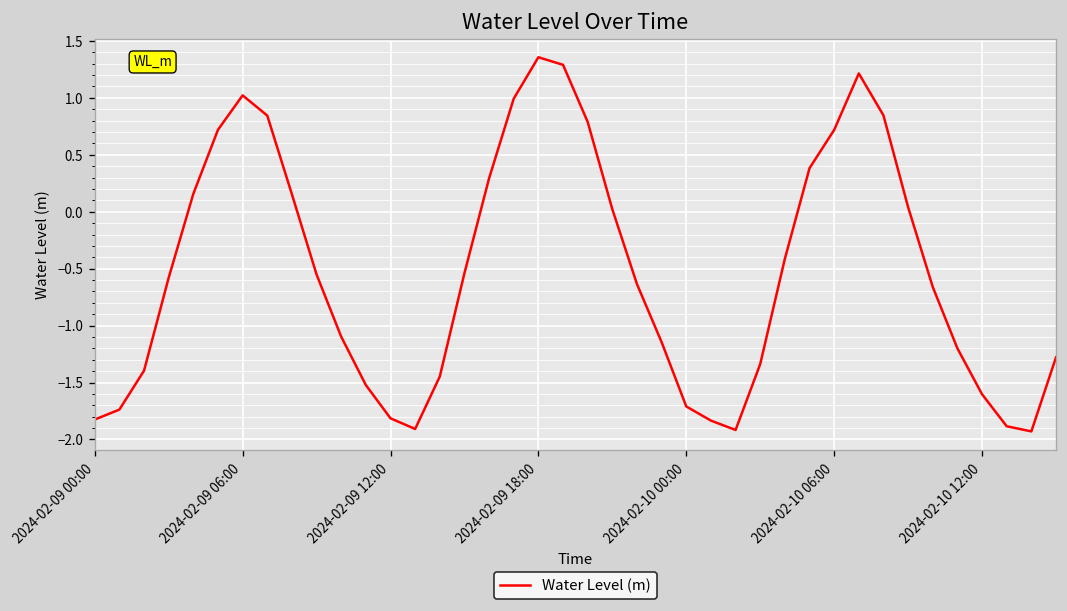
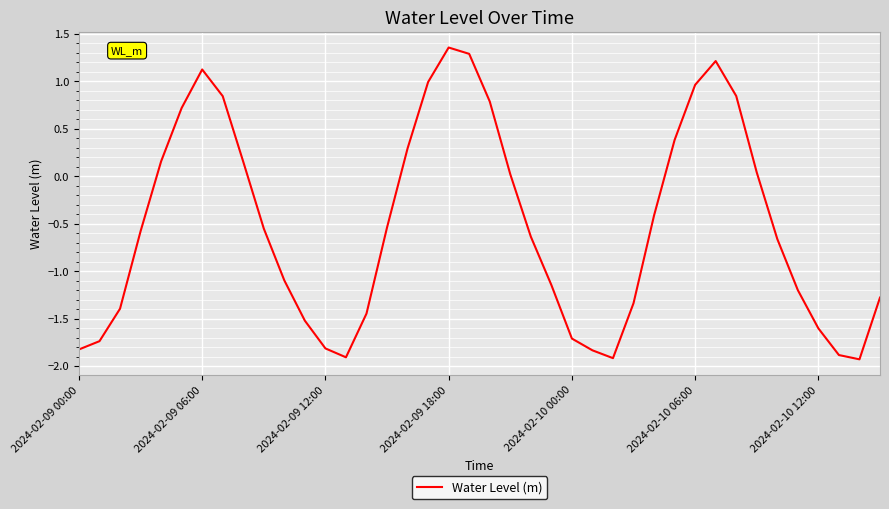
  {
    "2024-02-09 00:00": -1.8,
-   "2024-02-09 06:00": 1.0,
+   "2024-02-09 06:00": 1.1,
    "2024-02-09 12:00": -1.8,
    "2024-02-09 18:00": 1.4,
    "2024-02-10 00:00": -1.7,
-   "2024-02-10 06:00": 0.7,
+   "2024-02-10 06:00": 1.0,
    "2024-02-10 12:00": -1.6
  }
